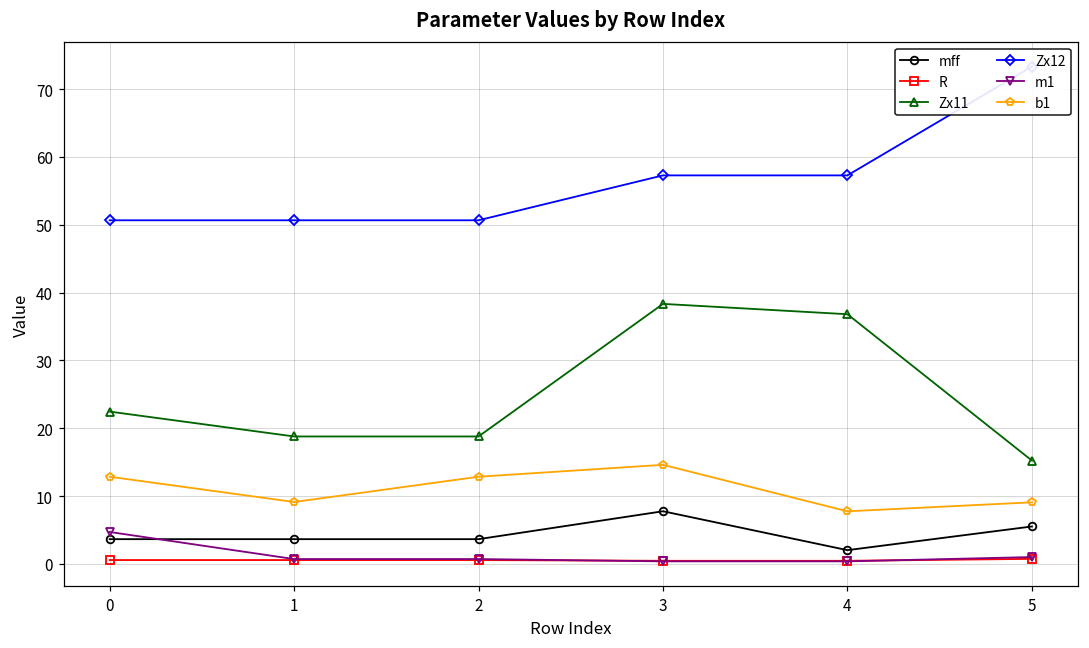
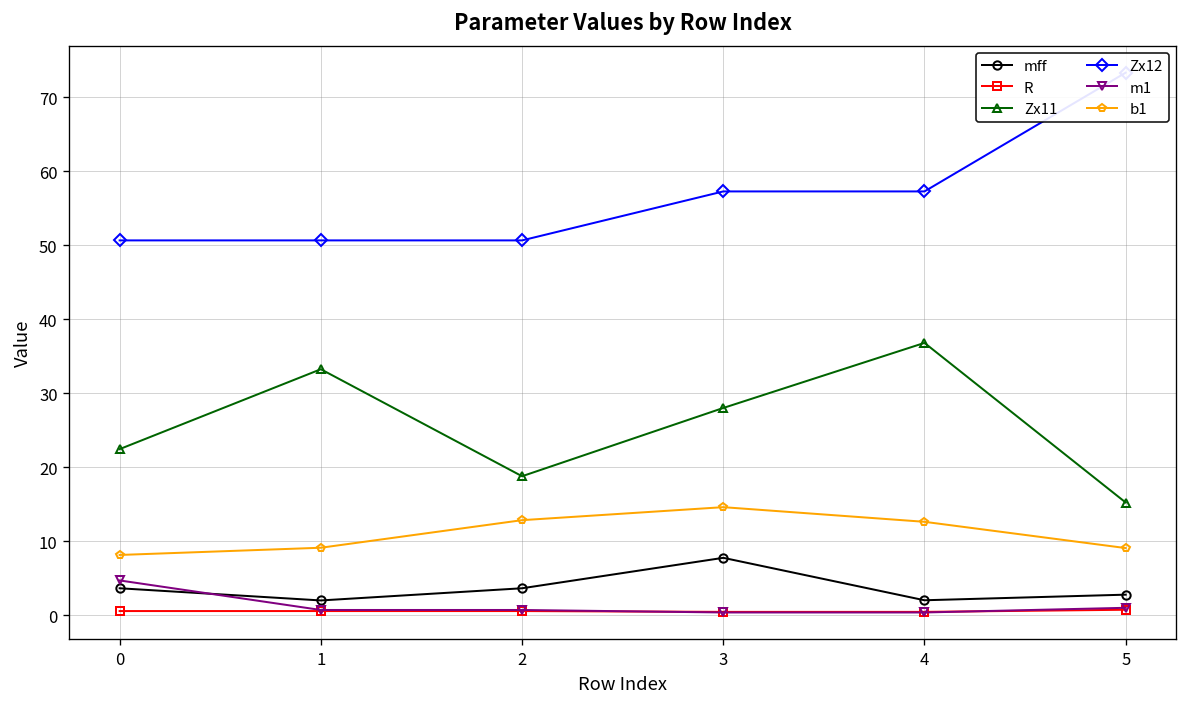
  {
    "mff": {
      "0": 4,
-     "1": 4,
+     "1": 2,
      "2": 4,
      "3": 8,
      "4": 2,
-     "5": 6
+     "5": 3
    },
    "R": {
      "0": 1
    },
    "Zx11": {
      "0": 22,
-     "1": 19,
+     "1": 33,
      "2": 19,
-     "3": 38,
+     "3": 28,
      "4": 37,
      "5": 15
    },
    "Zx12": {
      "0": 51,
      "1": 51,
      "2": 51,
      "3": 57,
      "4": 57
    },
    "m1": {
      "0": 5
    },
    "b1": {
-     "0": 13,
+     "0": 8,
      "1": 9,
      "2": 13,
      "3": 15,
-     "4": 8,
+     "4": 13,
      "5": 9
    }
  }
